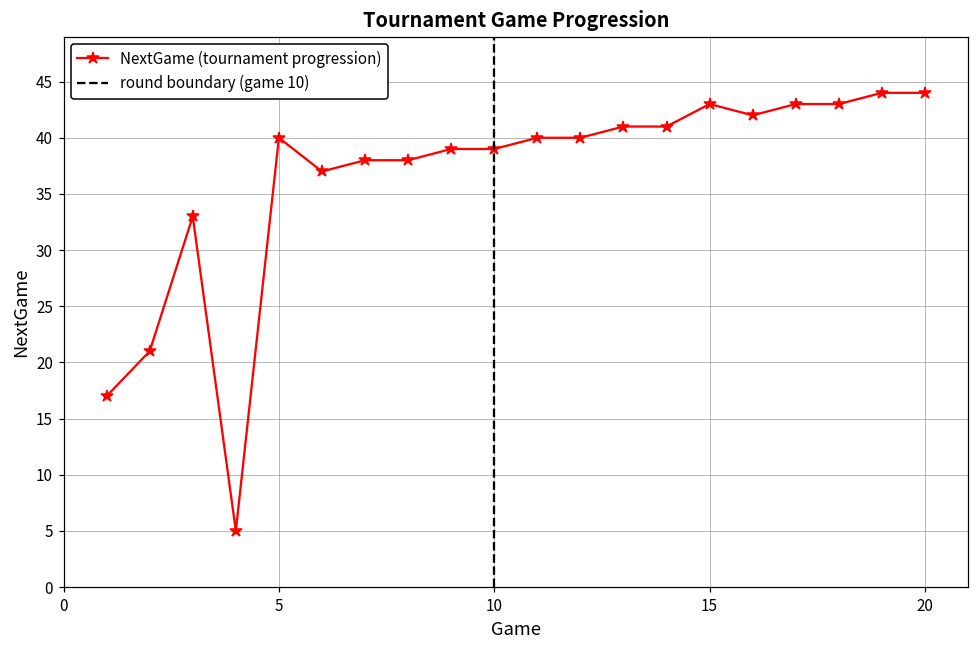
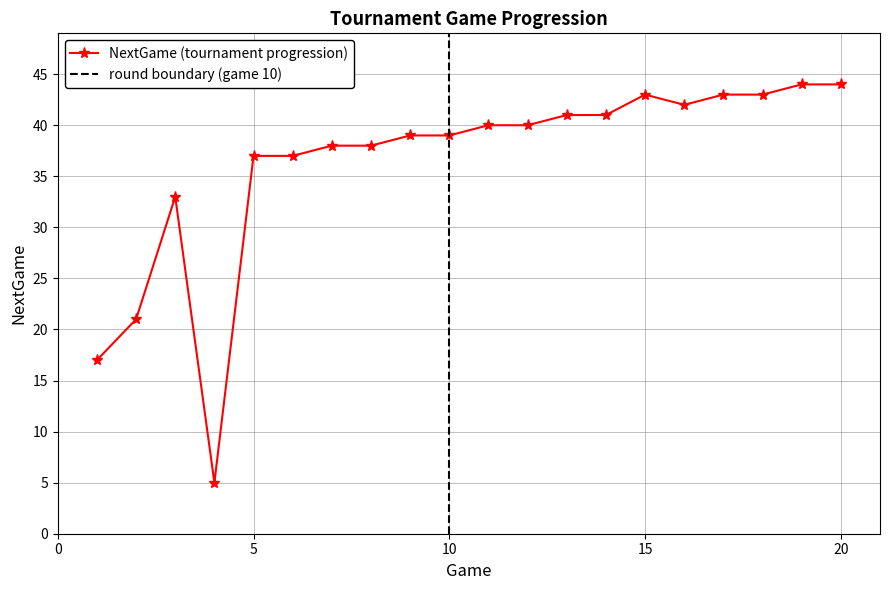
  {
-   "5": 40,
+   "5": 37,
    "10": 39,
    "15": 43,
    "20": 44
  }
